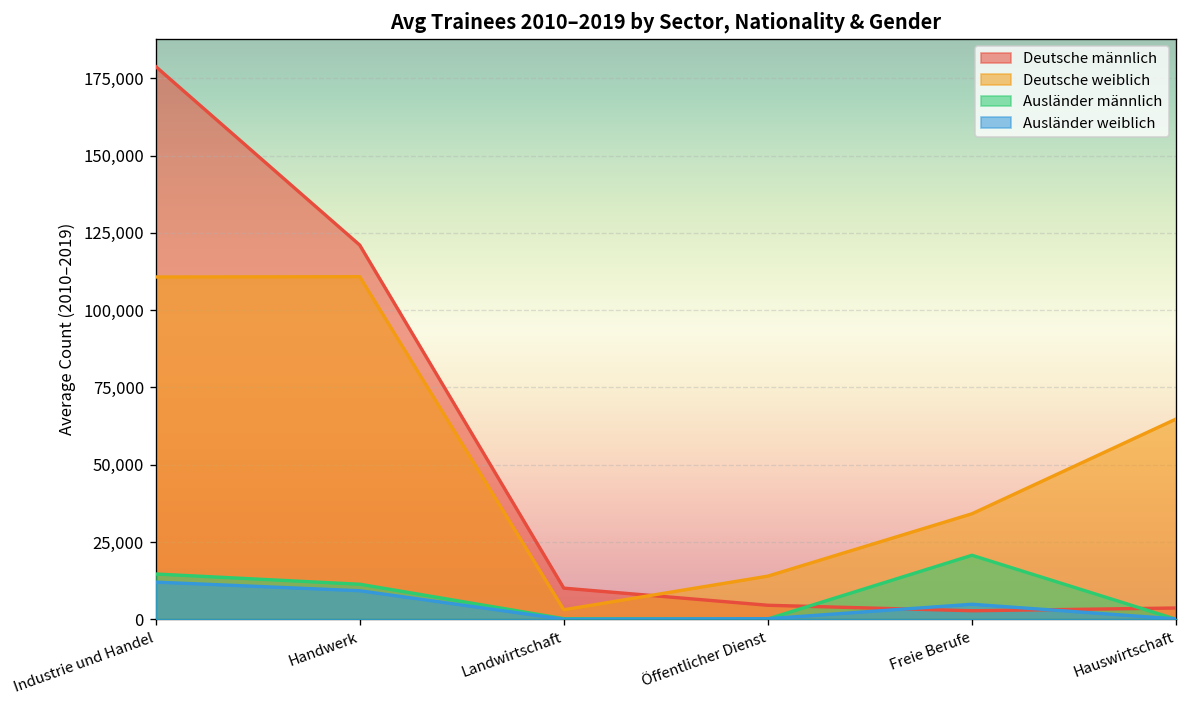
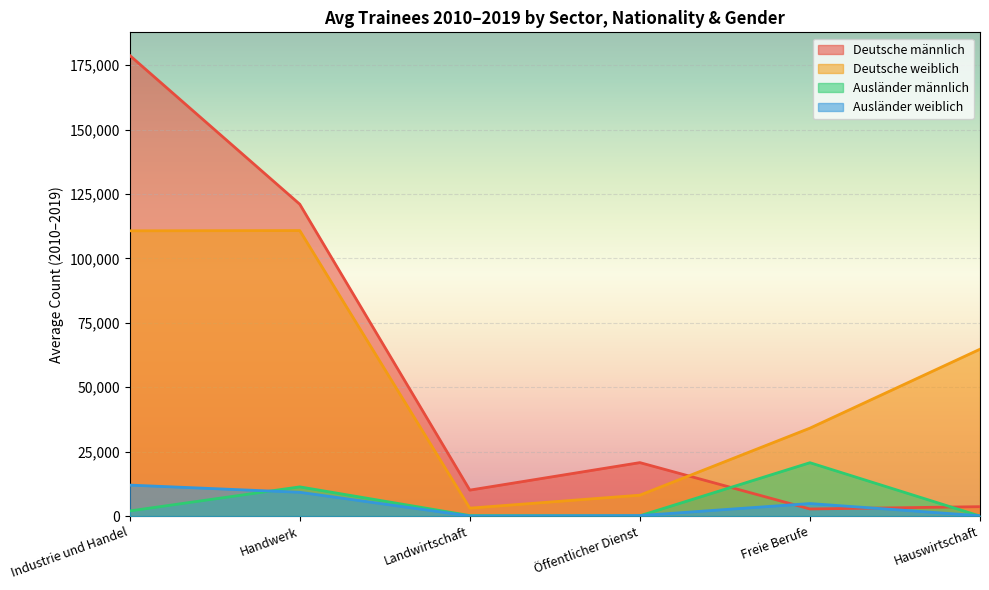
  {
    "Deutsche männlich": {
      "Industrie und Handel": "179,000",
      "Handwerk": "121,000",
      "Landwirtschaft": "10,000",
-     "Öffentlicher Dienst": "5,000",
+     "Öffentlicher Dienst": "21,000",
      "Freie Berufe": "3,000",
      "Hauswirtschaft": "4,000"
    },
    "Deutsche weiblich": {
      "Industrie und Handel": "111,000",
      "Handwerk": "111,000",
      "Landwirtschaft": "3,000",
-     "Öffentlicher Dienst": "14,000",
+     "Öffentlicher Dienst": "8,000",
      "Freie Berufe": "34,000",
      "Hauswirtschaft": "65,000"
    },
    "Ausländer männlich": {
-     "Industrie und Handel": "15,000",
+     "Industrie und Handel": "2,000",
      "Handwerk": "11,000",
      "Freie Berufe": "21,000"
    },
    "Ausländer weiblich": {
      "Industrie und Handel": "12,000",
      "Handwerk": "9,000",
      "Freie Berufe": "5,000"
    }
  }
